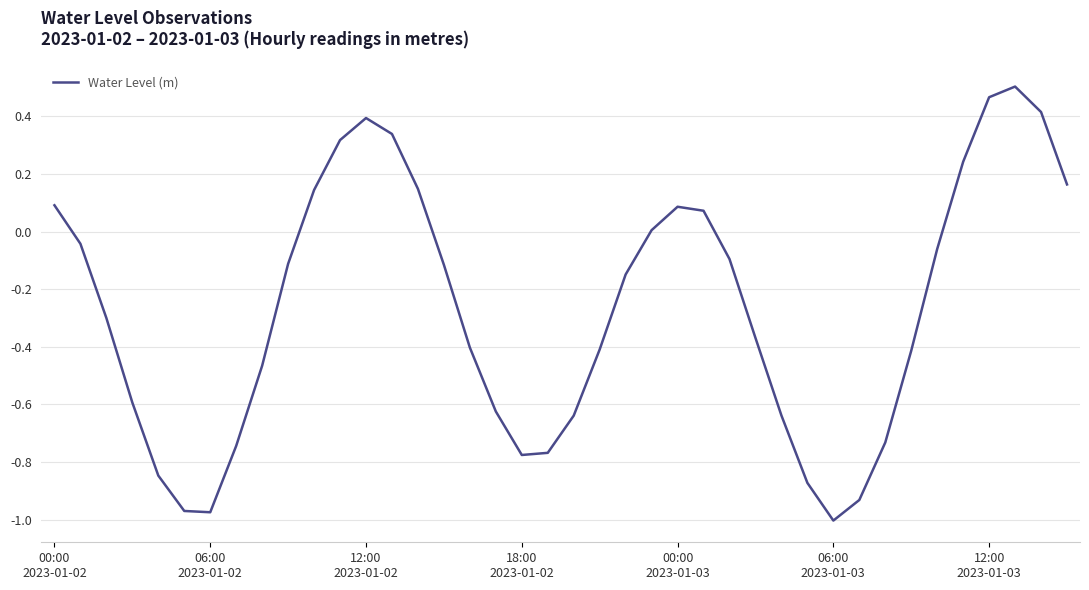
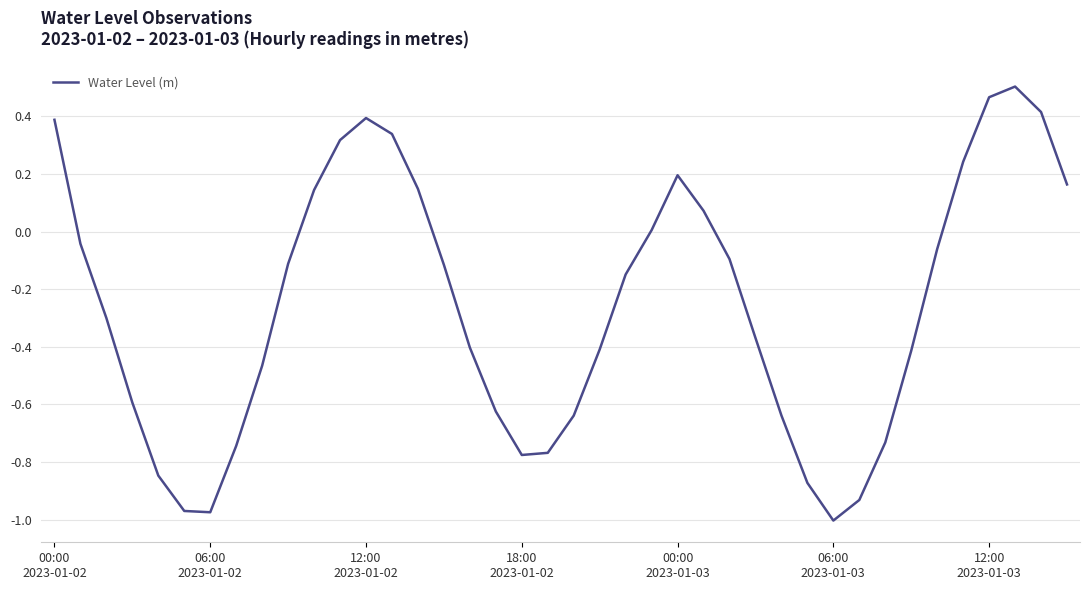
  {
-   "00:00 2023-01-02": 0.09,
+   "00:00 2023-01-02": 0.39,
    "06:00 2023-01-02": -0.97,
    "12:00 2023-01-02": 0.39,
    "18:00 2023-01-02": -0.78,
-   "00:00 2023-01-03": 0.09,
+   "00:00 2023-01-03": 0.20,
    "06:00 2023-01-03": -1.00,
    "12:00 2023-01-03": 0.47
  }
